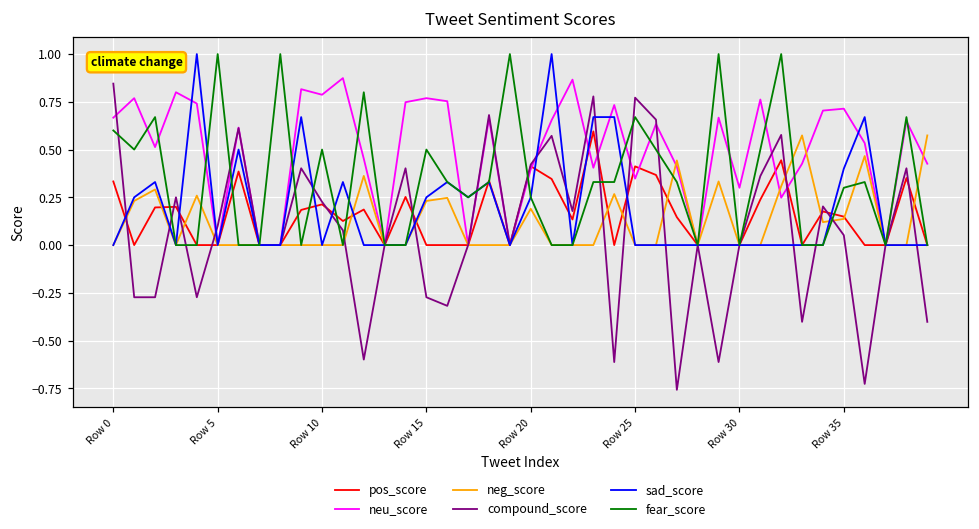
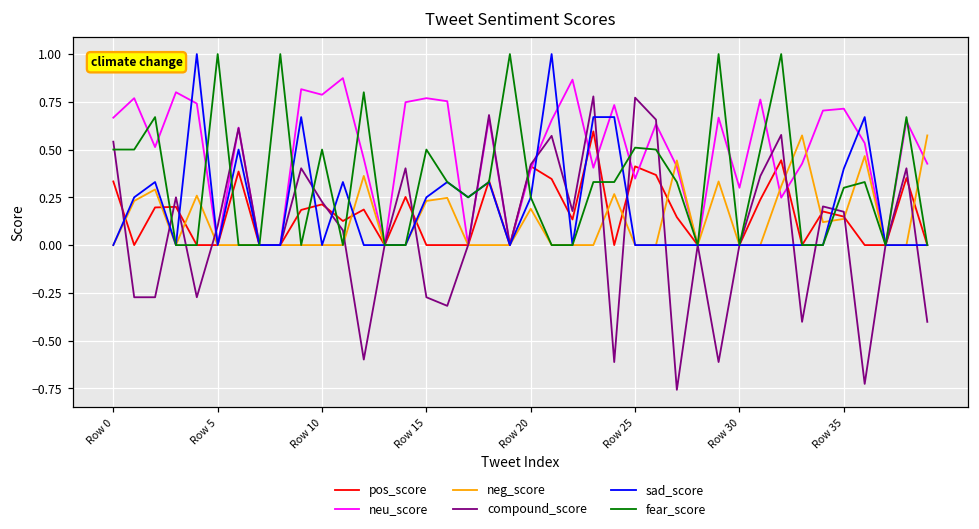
  {
    "pos_score": {
      "Row 0": 0.33,
      "Row 15": 0.00,
      "Row 25": 0.41
    },
    "neu_score": {
      "Row 0": 0.67,
      "Row 10": 0.79,
      "Row 15": 0.77,
      "Row 20": 0.40,
      "Row 25": 0.35,
      "Row 30": 0.30,
      "Row 35": 0.71
    },
    "neg_score": {
      "Row 15": 0.23,
      "Row 20": 0.19
    },
    "compound_score": {
-     "Row 0": 0.85,
+     "Row 0": 0.54,
      "Row 5": 0.10,
      "Row 15": -0.27,
      "Row 25": 0.77,
-     "Row 35": 0.05
+     "Row 35": 0.17
    },
    "sad_score": {
      "Row 15": 0.25,
      "Row 35": 0.40
    },
    "fear_score": {
-     "Row 0": 0.6,
+     "Row 0": 0.5,
      "Row 5": 1.00,
      "Row 10": 0.50,
      "Row 15": 0.50,
-     "Row 25": 0.67,
+     "Row 25": 0.51,
      "Row 35": 0.30
    }
  }
